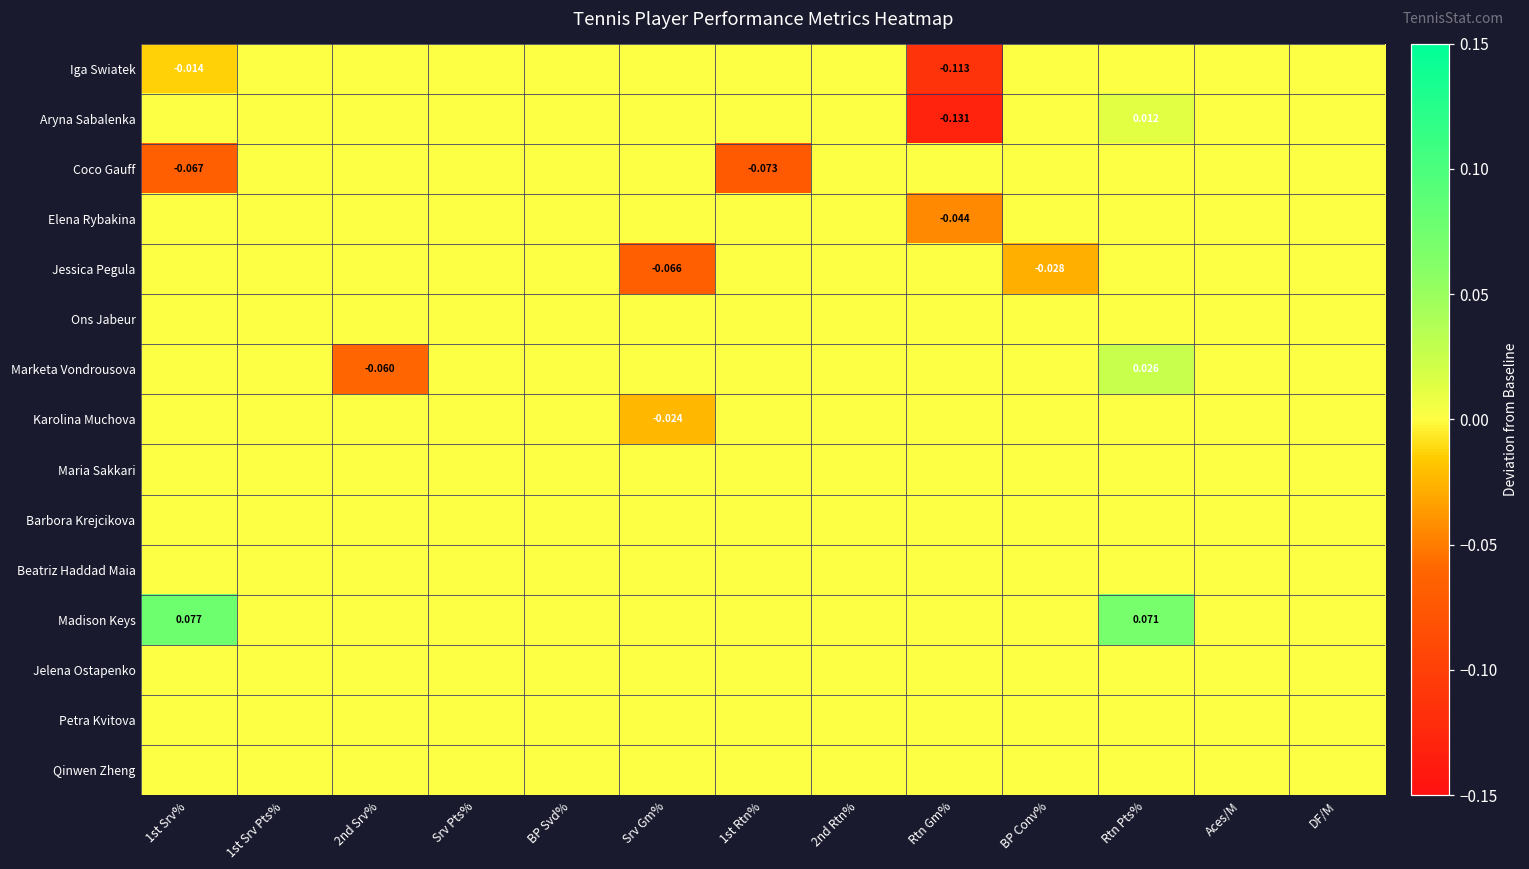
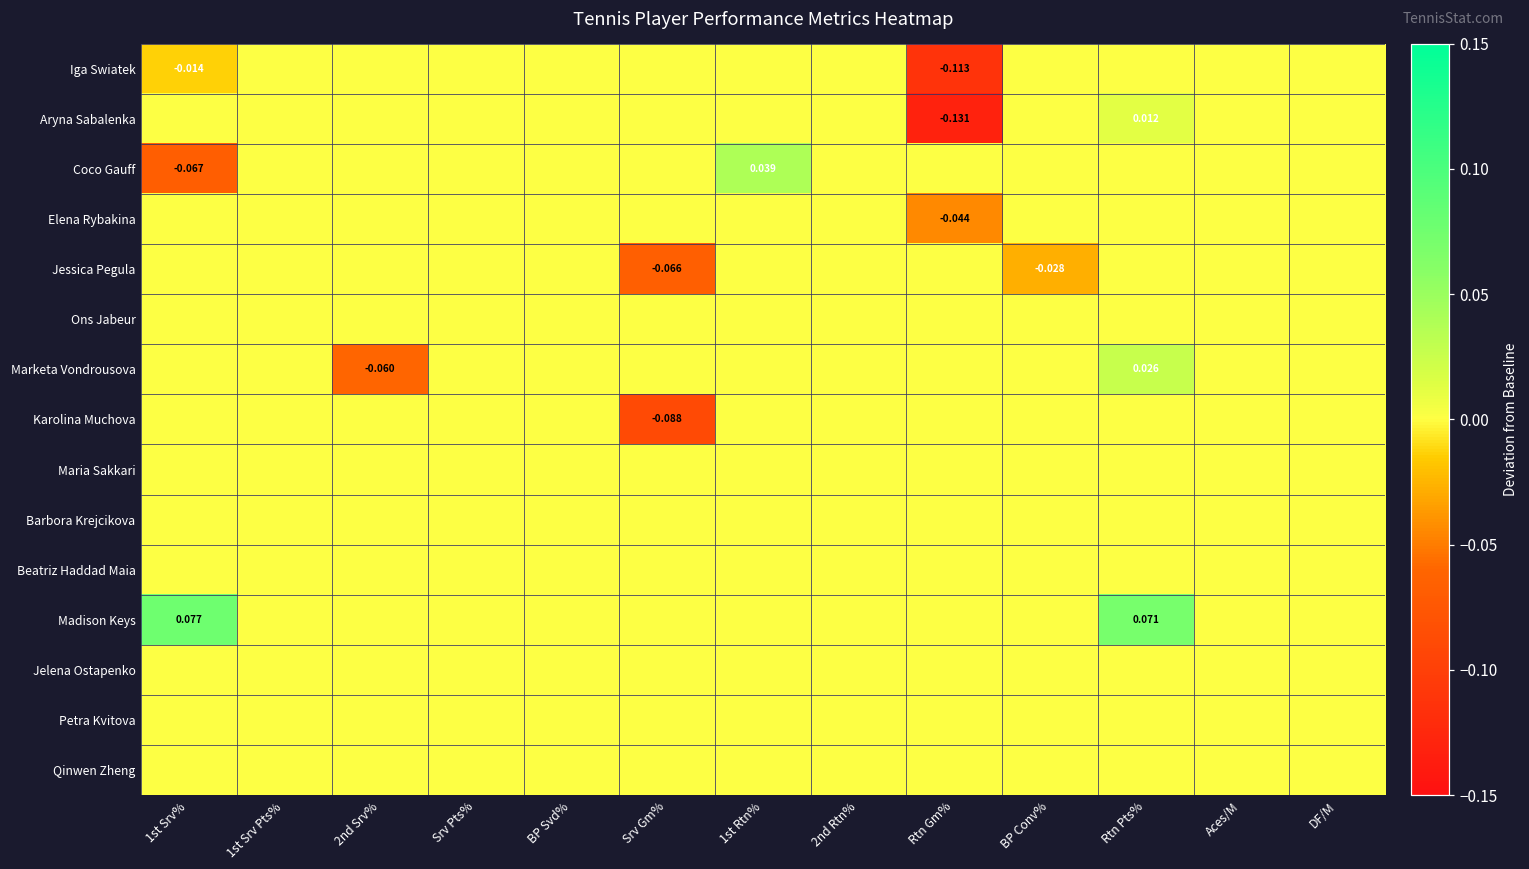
  {
    "Iga Swiatek": {
      "1st Srv%": -0.014,
      "Rtn Gm%": -0.113
    },
    "Aryna Sabalenka": {
      "Rtn Gm%": -0.131,
      "Rtn Pts%": 0.012
    },
    "Coco Gauff": {
      "1st Srv%": -0.067,
-     "1st Rtn%": -0.073
+     "1st Rtn%": 0.039
    },
    "Elena Rybakina": {
      "Rtn Gm%": -0.044
    },
    "Jessica Pegula": {
      "Srv Gm%": -0.066,
      "BP Conv%": -0.028
    },
    "Marketa Vondrousova": {
      "2nd Srv%": -0.060,
      "Rtn Pts%": 0.026
    },
    "Karolina Muchova": {
-     "Srv Gm%": -0.024
+     "Srv Gm%": -0.088
    },
    "Madison Keys": {
      "1st Srv%": 0.077,
      "Rtn Pts%": 0.071
    }
  }
